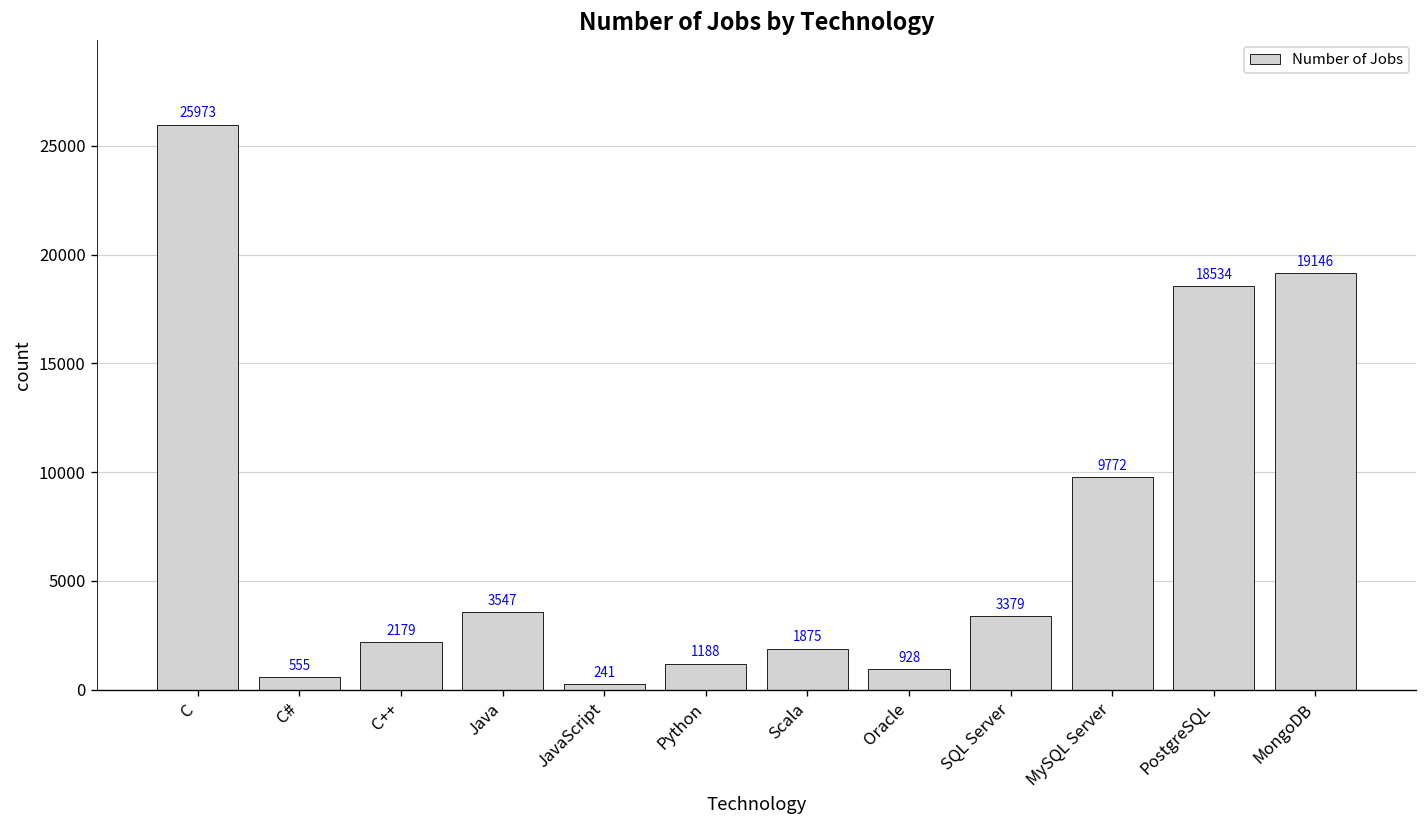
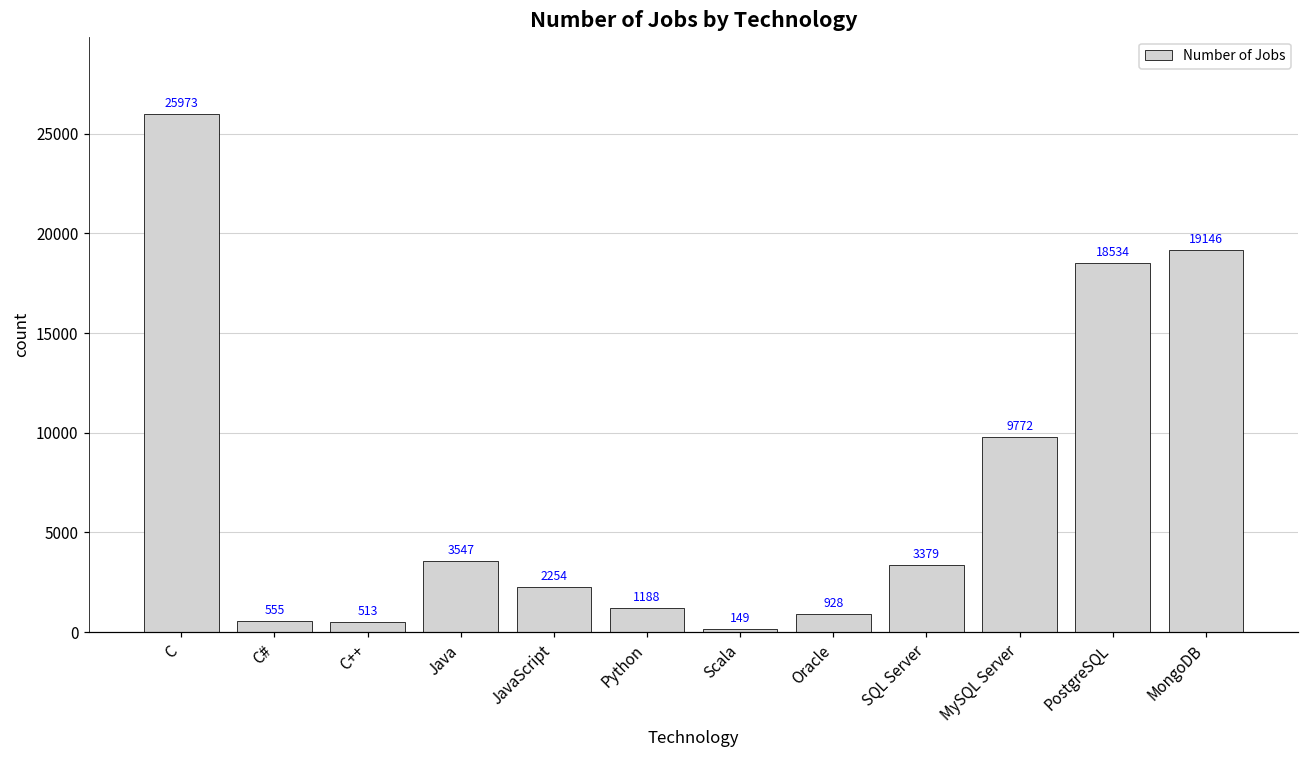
  {
    "C": 25973,
    "C#": 555,
-   "C++": 2179,
+   "C++": 513,
    "Java": 3547,
-   "JavaScript": 241,
+   "JavaScript": 2254,
    "Python": 1188,
-   "Scala": 1875,
+   "Scala": 149,
    "Oracle": 928,
    "SQL Server": 3379,
    "MySQL Server": 9772,
    "PostgreSQL": 18534,
    "MongoDB": 19146
  }
